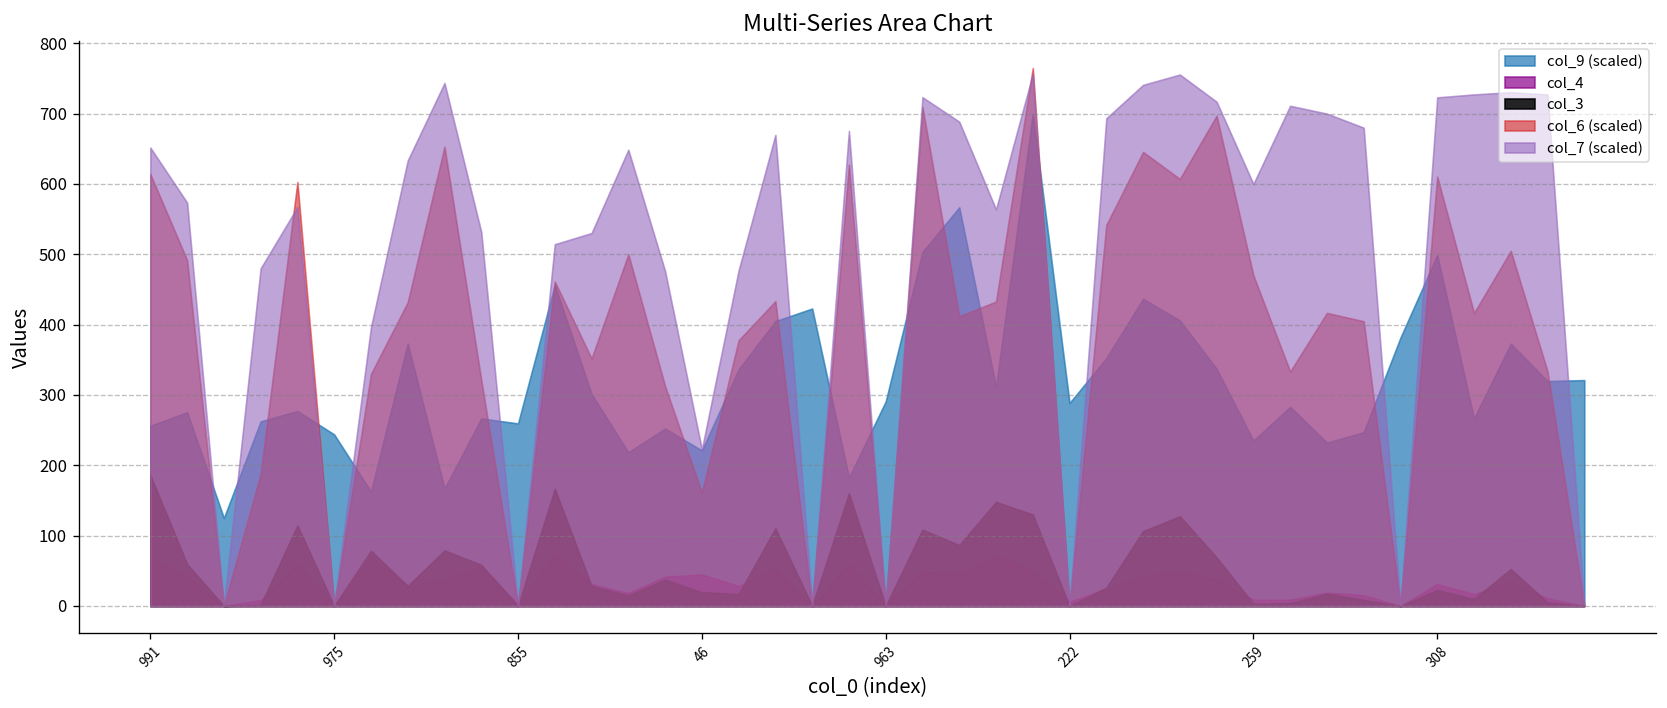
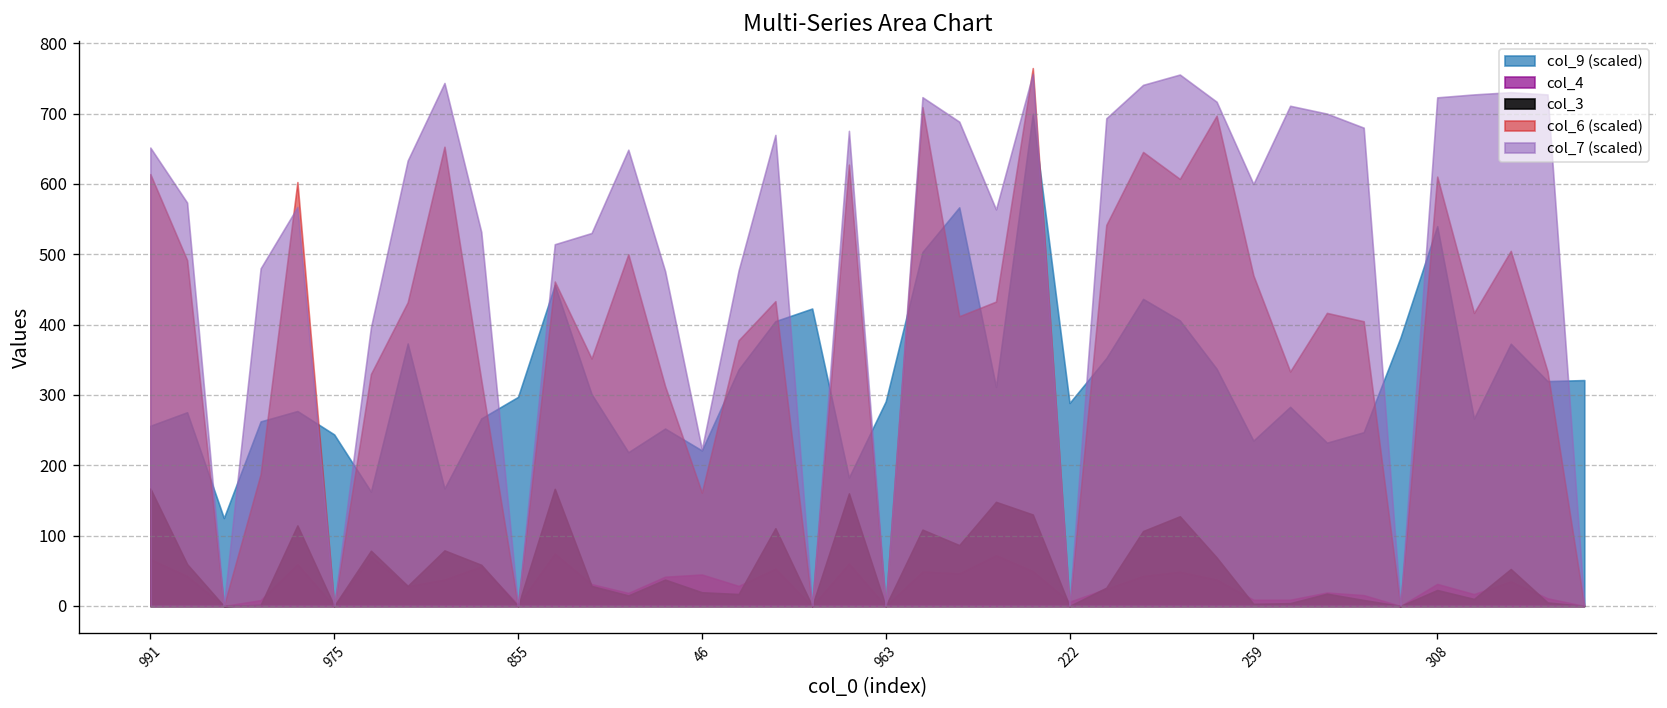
  {
    "col_9 (scaled)": {
      "991": 260,
      "975": 240,
-     "855": 260,
+     "855": 300,
      "963": 290,
      "222": 290,
      "259": 240,
-     "308": 500
+     "308": 540
    },
    "col_4": {
      "991": 70,
      "46": 40,
      "222": 10,
      "259": 10,
      "308": 30
    },
    "col_3": {
-     "991": 190,
+     "991": 170,
      "46": 20,
      "308": 20
    },
    "col_6 (scaled)": {
      "991": 610,
      "46": 160,
      "259": 470,
      "308": 610
    },
    "col_7 (scaled)": {
      "991": 650,
      "259": 600,
      "308": 720
    }
  }
